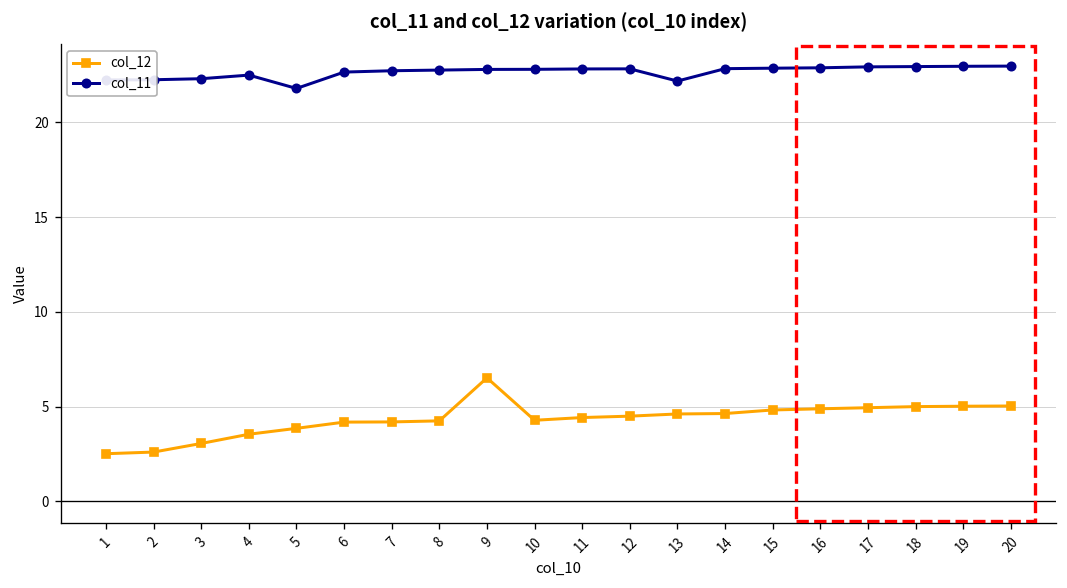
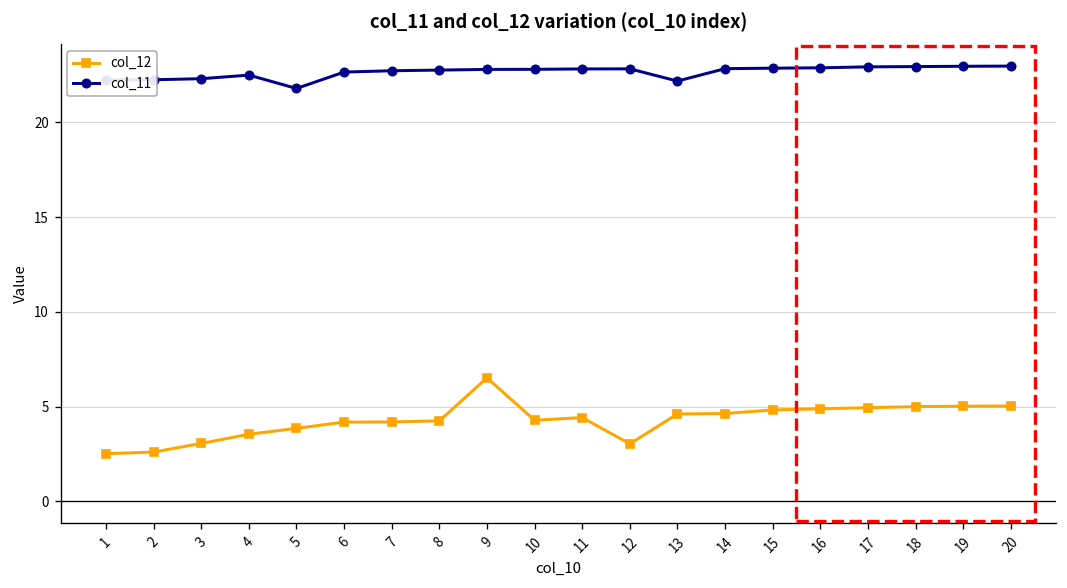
  {
    "col_12": {
      "1": 2.5,
      "2": 2.6,
      "3": 3.1,
      "4": 3.5,
      "5": 3.9,
      "6": 4.2,
      "7": 4.2,
      "8": 4.2,
      "9": 6.5,
      "10": 4.3,
      "11": 4.4,
-     "12": 4.5,
+     "12": 3.0,
      "13": 4.6,
      "14": 4.6,
      "15": 4.8,
      "16": 4.9,
      "17": 4.9,
      "18": 5.0,
      "19": 5.0,
      "20": 5.0
    },
    "col_11": {
      "3": 22.3,
      "4": 22.5,
      "5": 21.8,
      "6": 22.7,
      "7": 22.7,
      "8": 22.8,
      "9": 22.8,
      "10": 22.8,
      "11": 22.8,
      "12": 22.8,
      "13": 22.2,
      "14": 22.8,
      "15": 22.9,
      "16": 22.9,
      "17": 22.9,
      "18": 22.9,
      "19": 23.0,
      "20": 23.0
    }
  }
